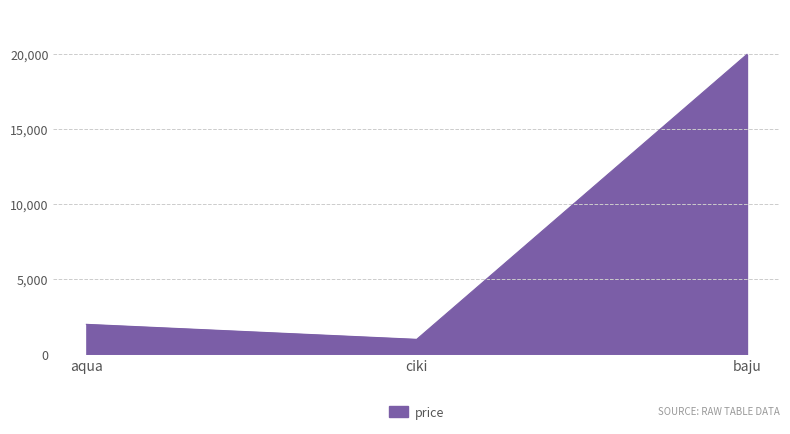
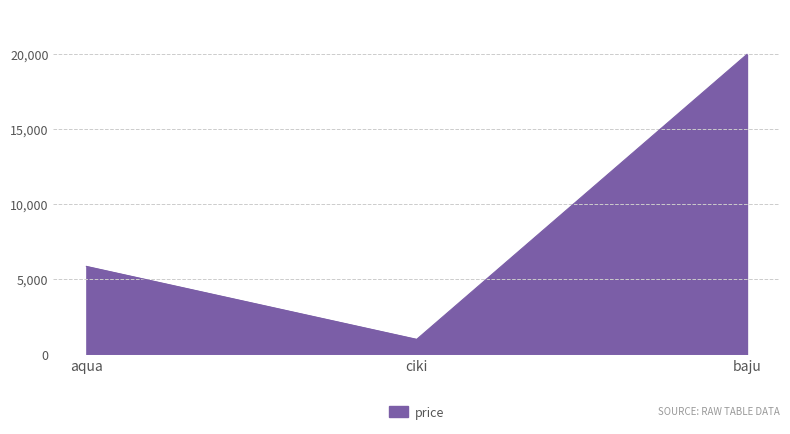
  {
-   "aqua": "2,000",
+   "aqua": "5,900",
    "ciki": "1,000",
    "baju": "20,000"
  }
